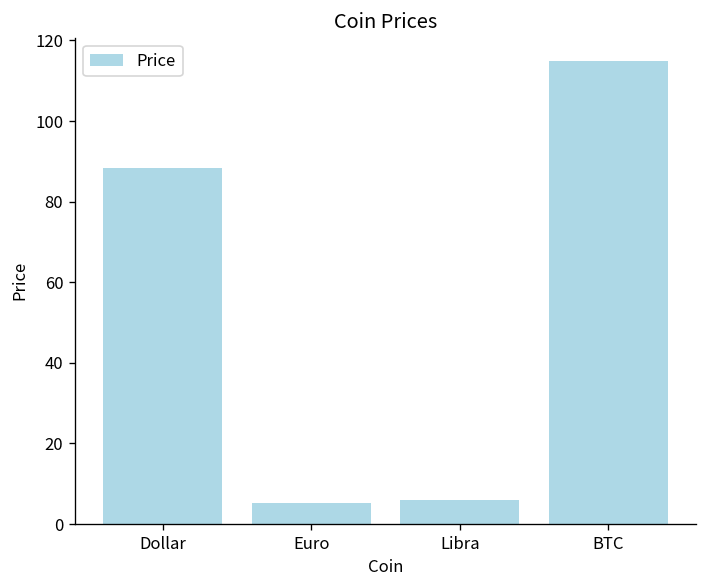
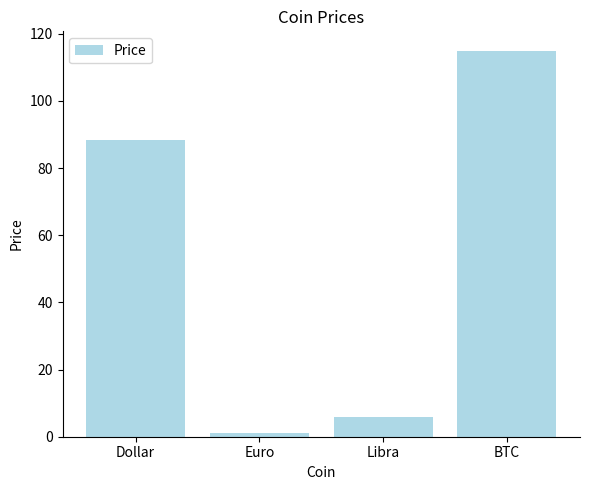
  {
    "Dollar": 88,
-   "Euro": 5,
+   "Euro": 1,
    "Libra": 6,
    "BTC": 115
  }
